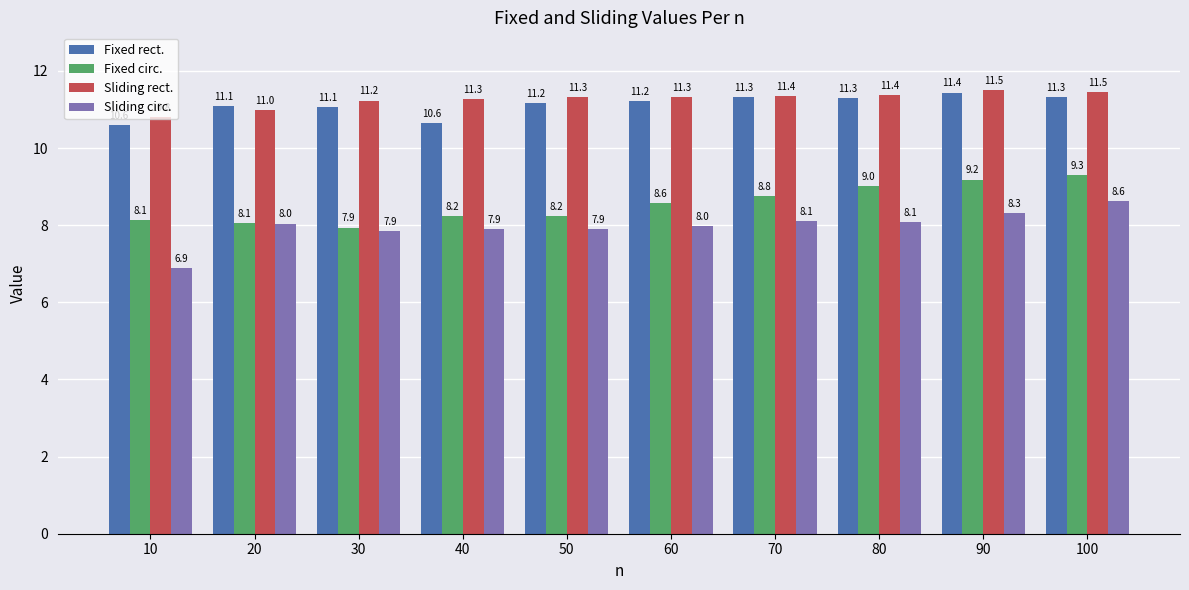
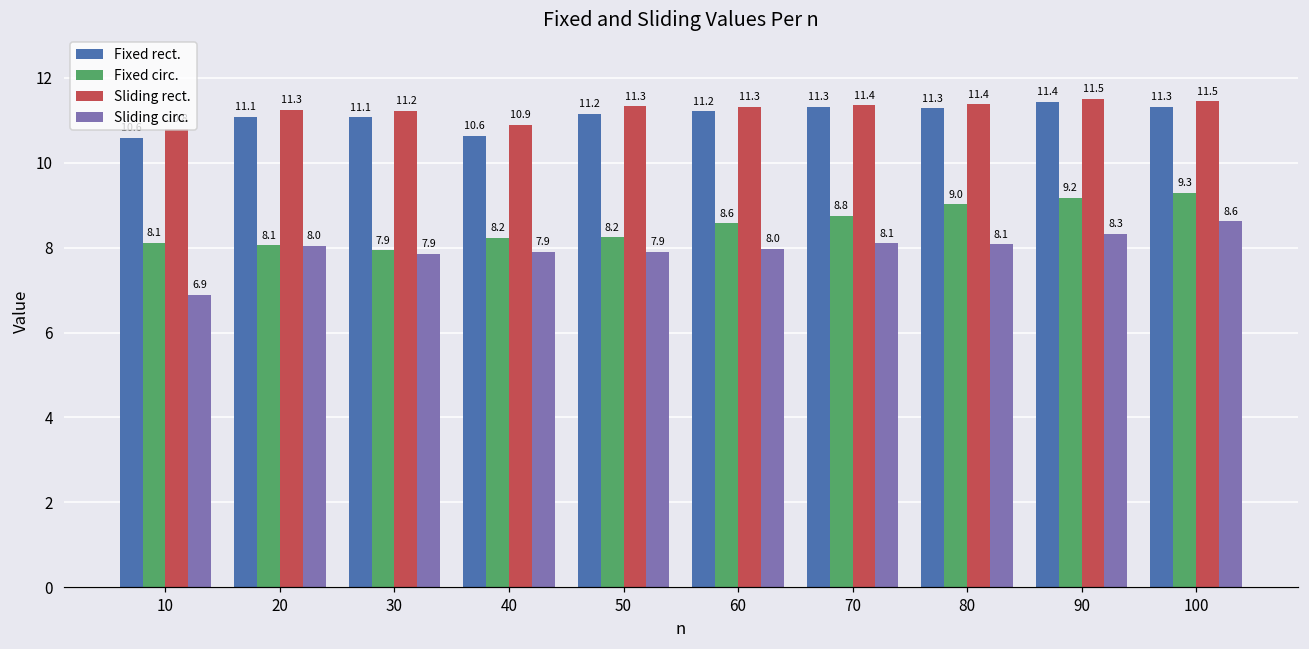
  {
    "Fixed circ.": {
      "10": 8.1,
      "20": 8.1,
      "30": 7.9,
      "40": 8.2,
      "50": 8.2,
      "60": 8.6,
      "70": 8.8,
      "80": 9.0,
      "90": 9.2,
      "100": 9.3
    },
    "Sliding rect.": {
-     "20": 11.0,
+     "20": 11.3,
      "30": 11.2,
-     "40": 11.3,
+     "40": 10.9,
      "50": 11.3,
      "60": 11.3,
      "70": 11.4,
      "80": 11.4,
      "90": 11.5,
      "100": 11.5
    }
  }
